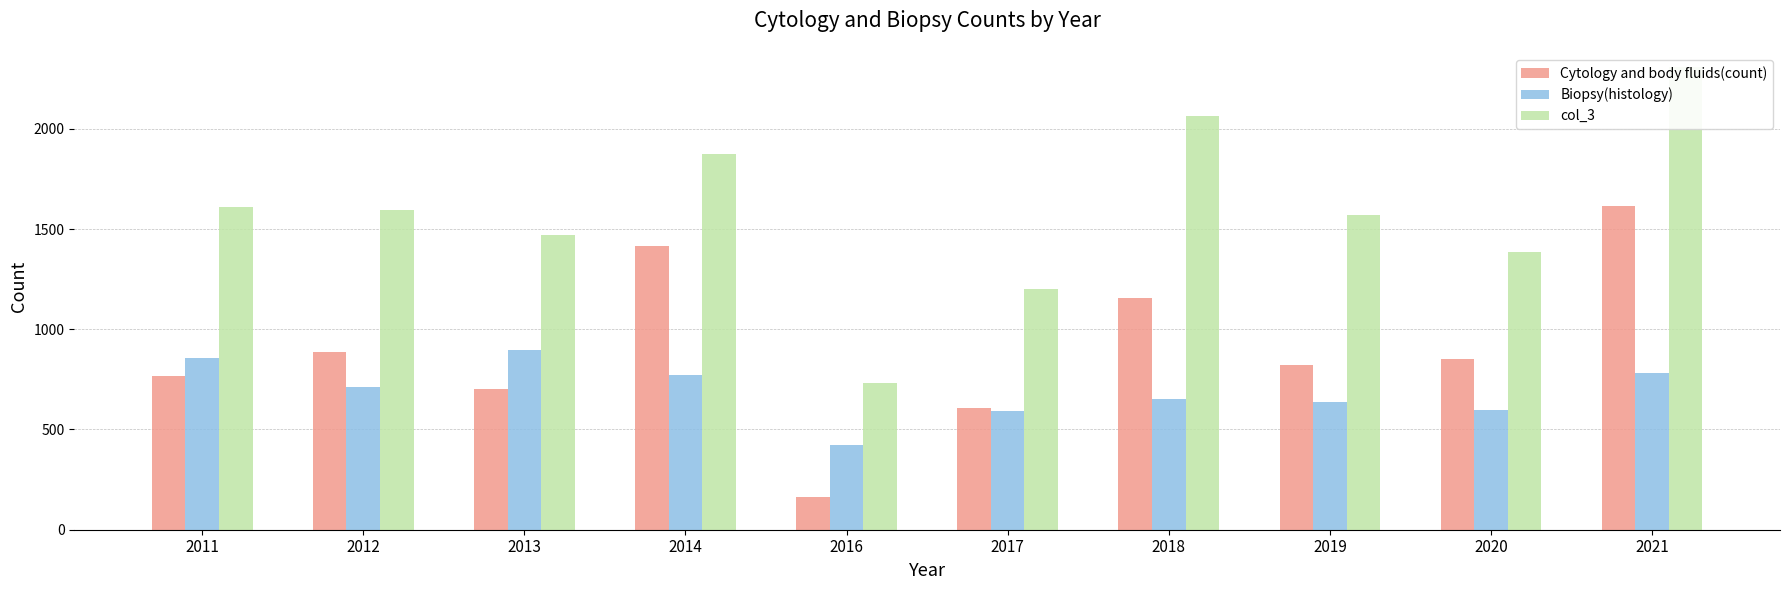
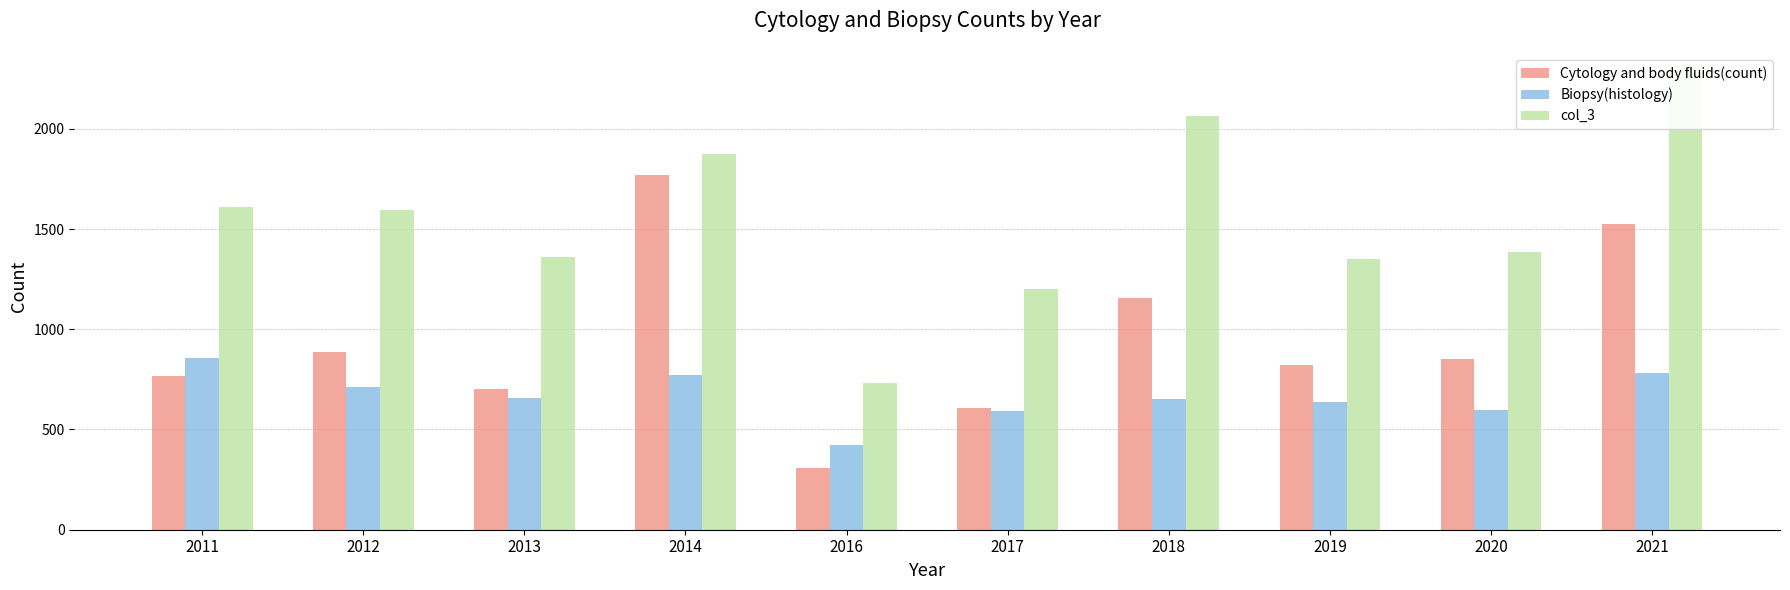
  {
    "Cytology and body fluids(count)": {
      "2011": 770,
      "2012": 880,
      "2013": 700,
-     "2014": 1410,
-     "2016": 160,
+     "2014": 1770,
+     "2016": 310,
      "2017": 610,
      "2018": 1160,
      "2019": 820,
      "2020": 850,
-     "2021": 1620
+     "2021": 1530
    },
    "Biopsy(histology)": {
      "2011": 860,
      "2012": 710,
-     "2013": 890,
+     "2013": 660,
      "2014": 770,
      "2016": 420,
      "2017": 590,
      "2018": 650,
      "2019": 640,
      "2020": 600,
      "2021": 780
    },
    "col_3": {
      "2011": 1610,
      "2012": 1600,
-     "2013": 1470,
+     "2013": 1360,
      "2014": 1880,
      "2016": 730,
      "2017": 1200,
      "2018": 2070,
-     "2019": 1570,
+     "2019": 1350,
      "2020": 1390
    }
  }
